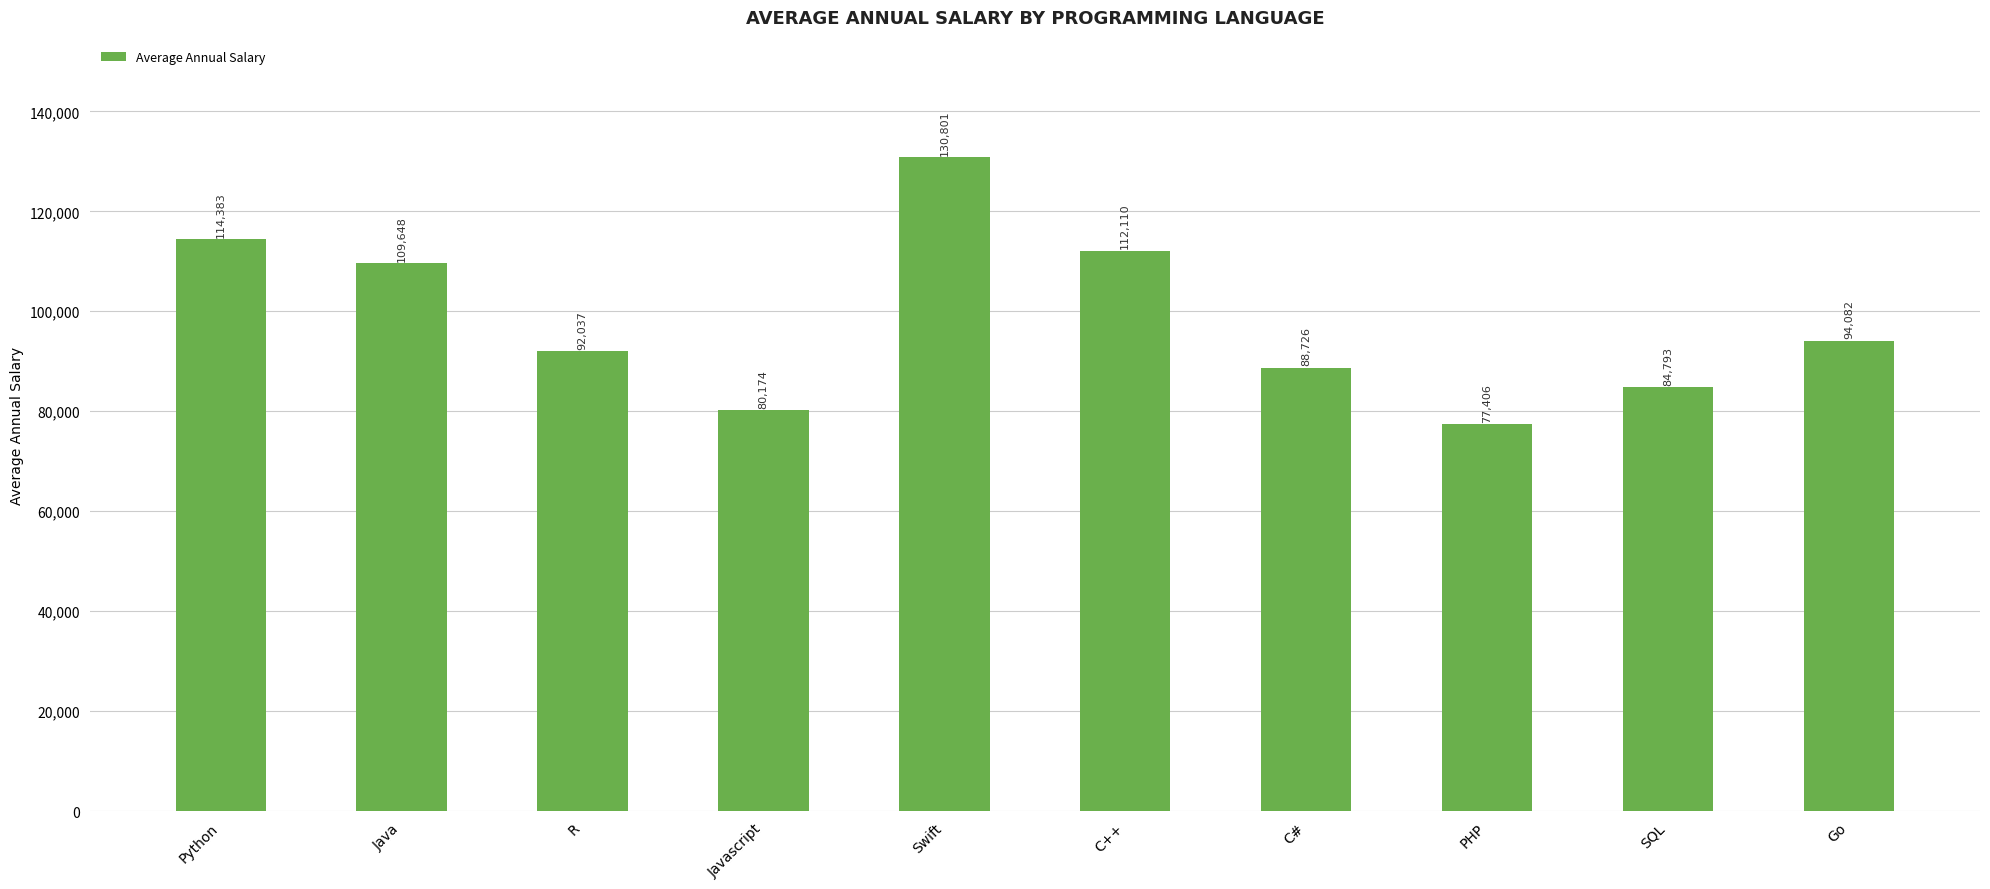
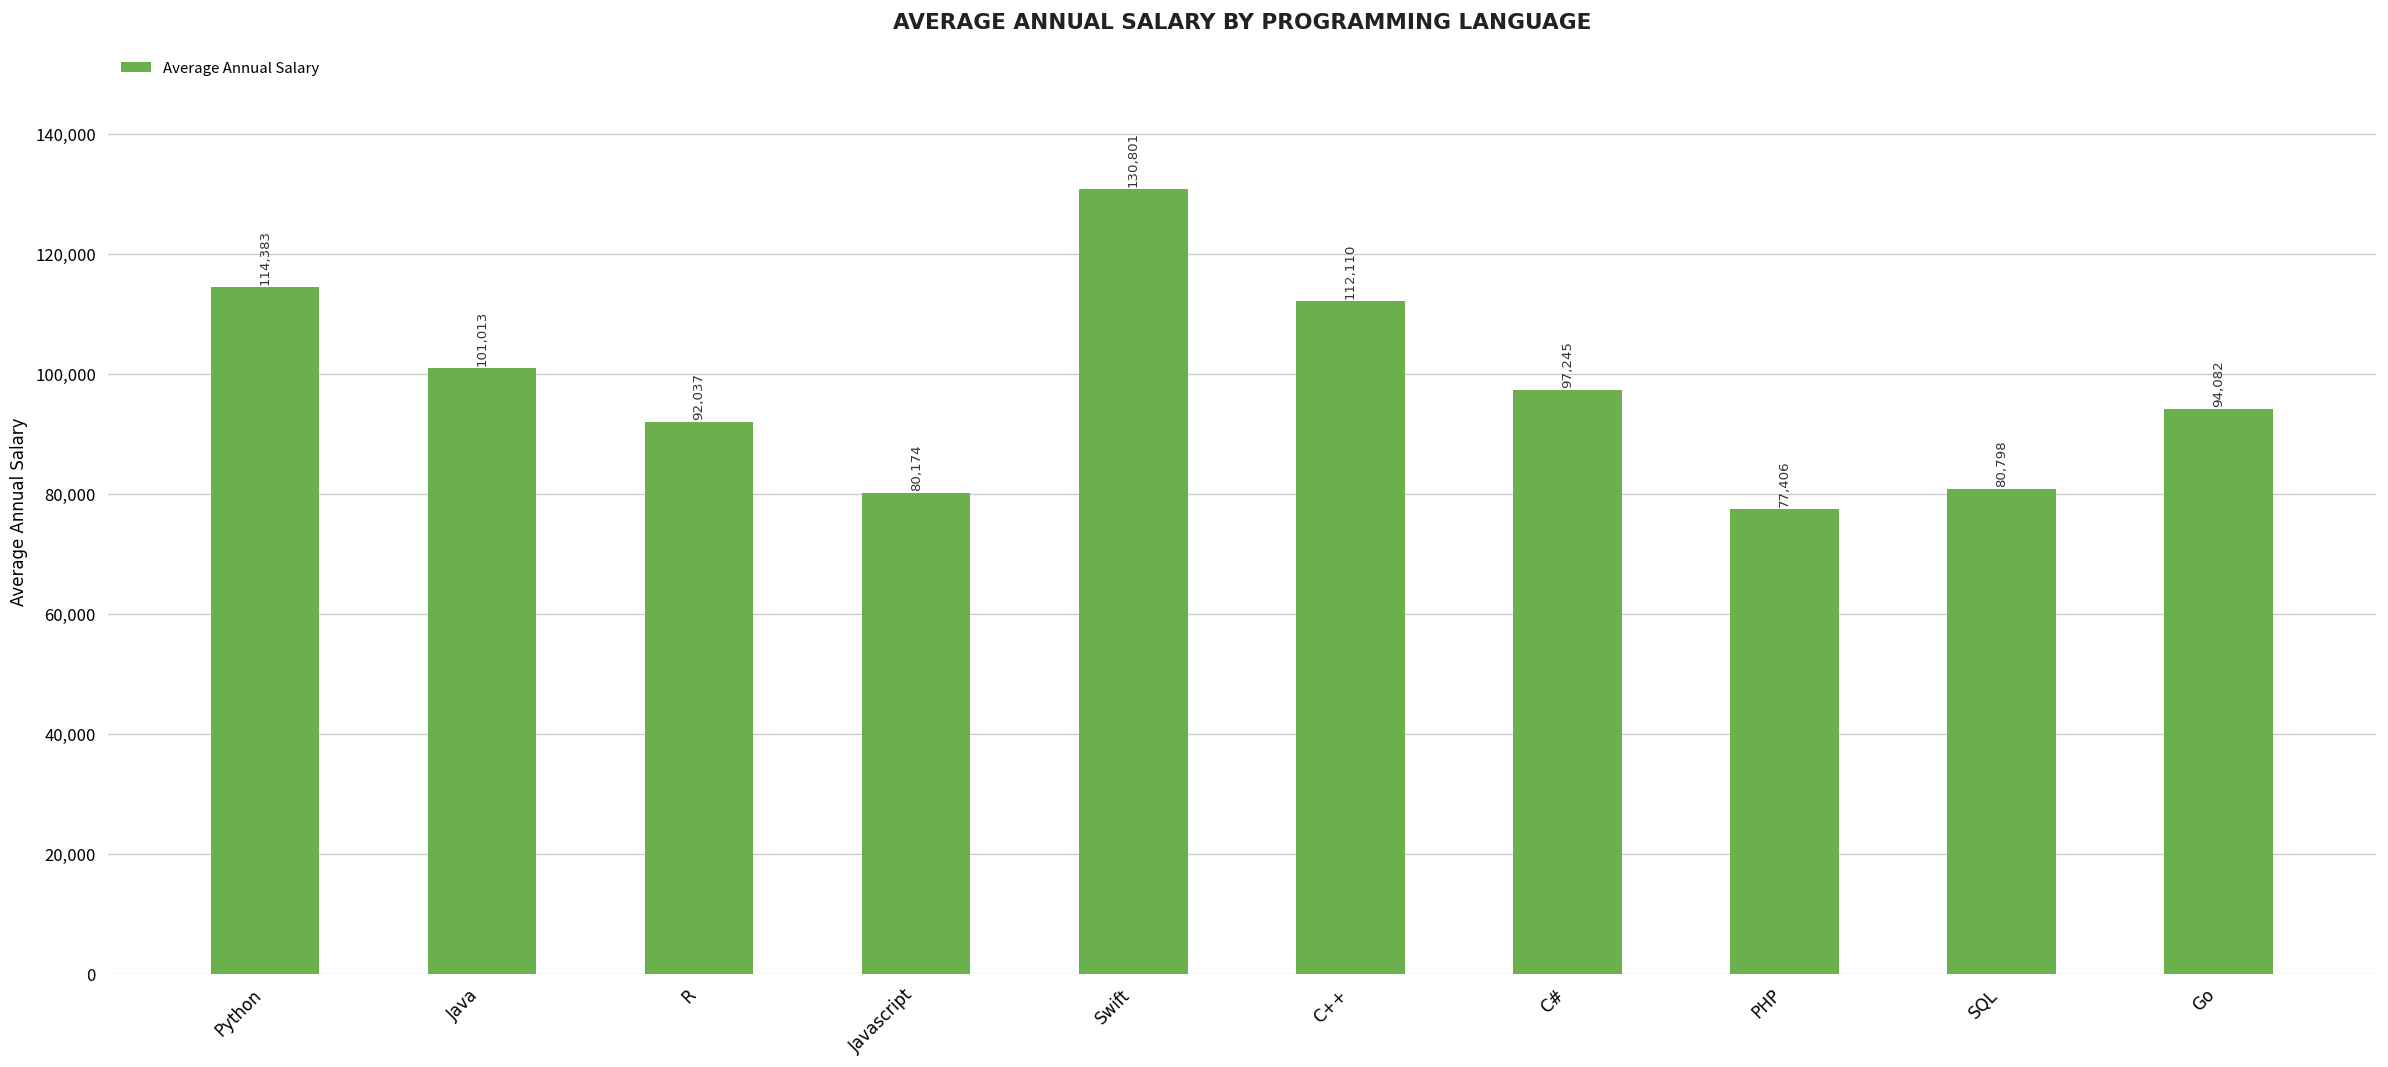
  {
    "Python": "114,383",
-   "Java": "109,648",
+   "Java": "101,013",
    "R": "92,037",
    "Javascript": "80,174",
    "Swift": "130,801",
    "C++": "112,110",
-   "C#": "88,726",
+   "C#": "97,245",
    "PHP": "77,406",
-   "SQL": "84,793",
+   "SQL": "80,798",
    "Go": "94,082"
  }
